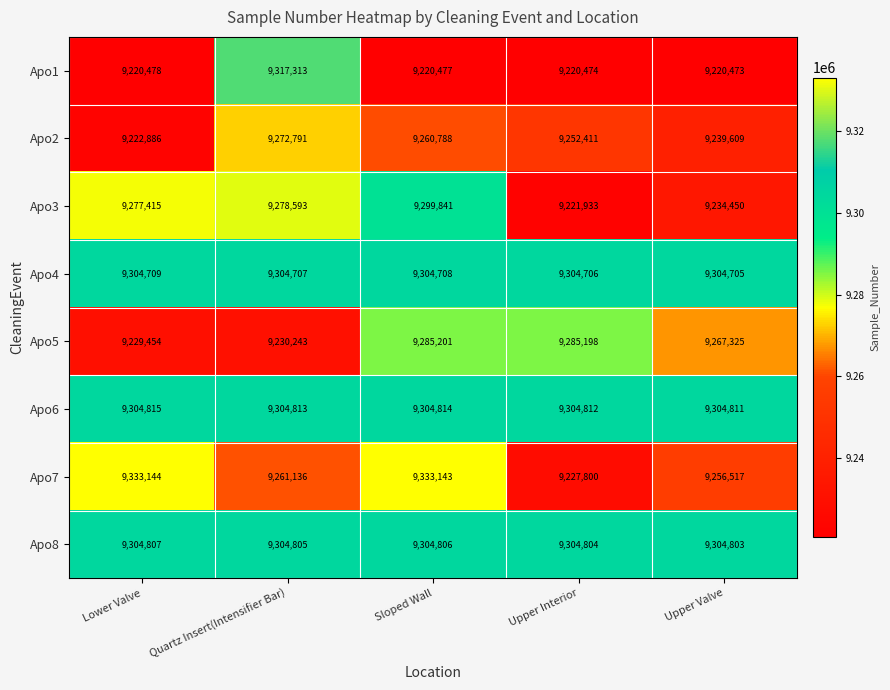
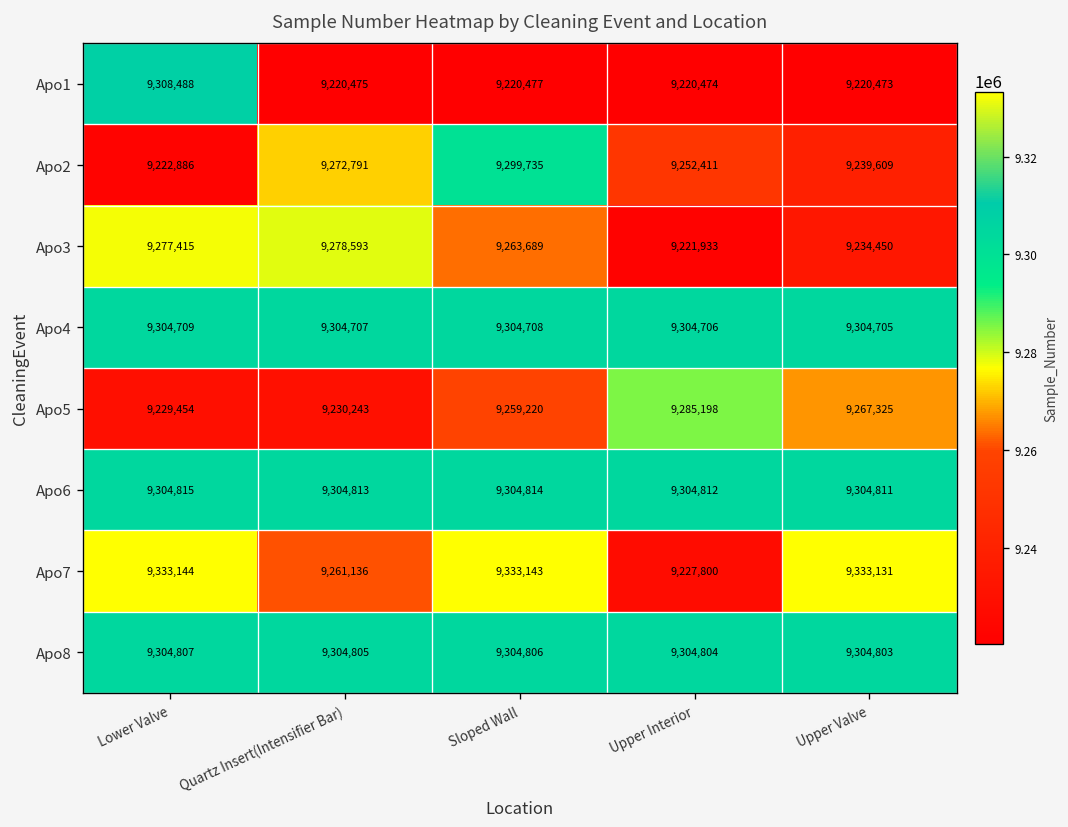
  {
    "Apo1": {
-     "Lower Valve": "9,220,478",
-     "Quartz Insert(Intensifier Bar)": "9,317,313",
+     "Lower Valve": "9,308,488",
+     "Quartz Insert(Intensifier Bar)": "9,220,475",
      "Sloped Wall": "9,220,477",
      "Upper Interior": "9,220,474",
      "Upper Valve": "9,220,473"
    },
    "Apo2": {
      "Lower Valve": "9,222,886",
      "Quartz Insert(Intensifier Bar)": "9,272,791",
-     "Sloped Wall": "9,260,788",
+     "Sloped Wall": "9,299,735",
      "Upper Interior": "9,252,411",
      "Upper Valve": "9,239,609"
    },
    "Apo3": {
      "Lower Valve": "9,277,415",
      "Quartz Insert(Intensifier Bar)": "9,278,593",
-     "Sloped Wall": "9,299,841",
+     "Sloped Wall": "9,263,689",
      "Upper Interior": "9,221,933",
      "Upper Valve": "9,234,450"
    },
    "Apo4": {
      "Lower Valve": "9,304,709",
      "Quartz Insert(Intensifier Bar)": "9,304,707",
      "Sloped Wall": "9,304,708",
      "Upper Interior": "9,304,706",
      "Upper Valve": "9,304,705"
    },
    "Apo5": {
      "Lower Valve": "9,229,454",
      "Quartz Insert(Intensifier Bar)": "9,230,243",
-     "Sloped Wall": "9,285,201",
+     "Sloped Wall": "9,259,220",
      "Upper Interior": "9,285,198",
      "Upper Valve": "9,267,325"
    },
    "Apo6": {
      "Lower Valve": "9,304,815",
      "Quartz Insert(Intensifier Bar)": "9,304,813",
      "Sloped Wall": "9,304,814",
      "Upper Interior": "9,304,812",
      "Upper Valve": "9,304,811"
    },
    "Apo7": {
      "Lower Valve": "9,333,144",
      "Quartz Insert(Intensifier Bar)": "9,261,136",
      "Sloped Wall": "9,333,143",
      "Upper Interior": "9,227,800",
-     "Upper Valve": "9,256,517"
+     "Upper Valve": "9,333,131"
    },
    "Apo8": {
      "Lower Valve": "9,304,807",
      "Quartz Insert(Intensifier Bar)": "9,304,805",
      "Sloped Wall": "9,304,806",
      "Upper Interior": "9,304,804",
      "Upper Valve": "9,304,803"
    }
  }
